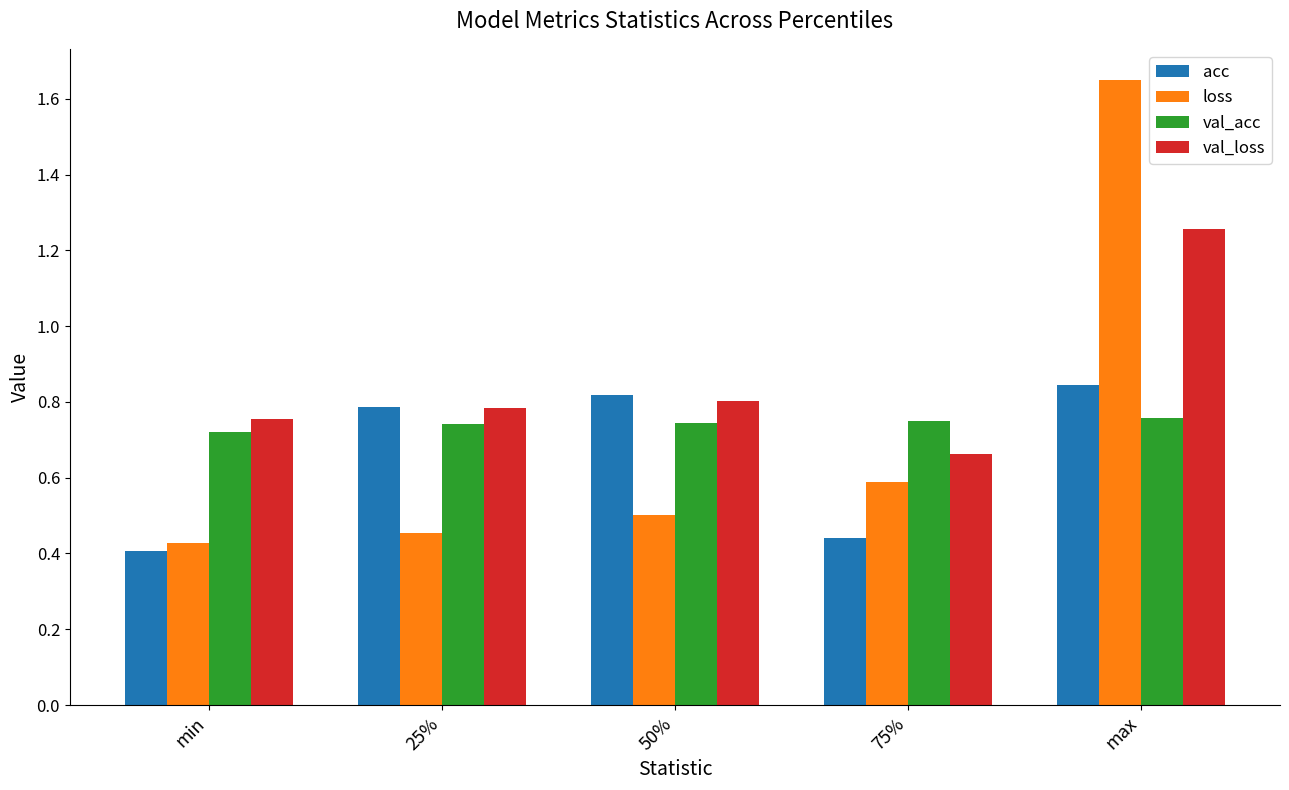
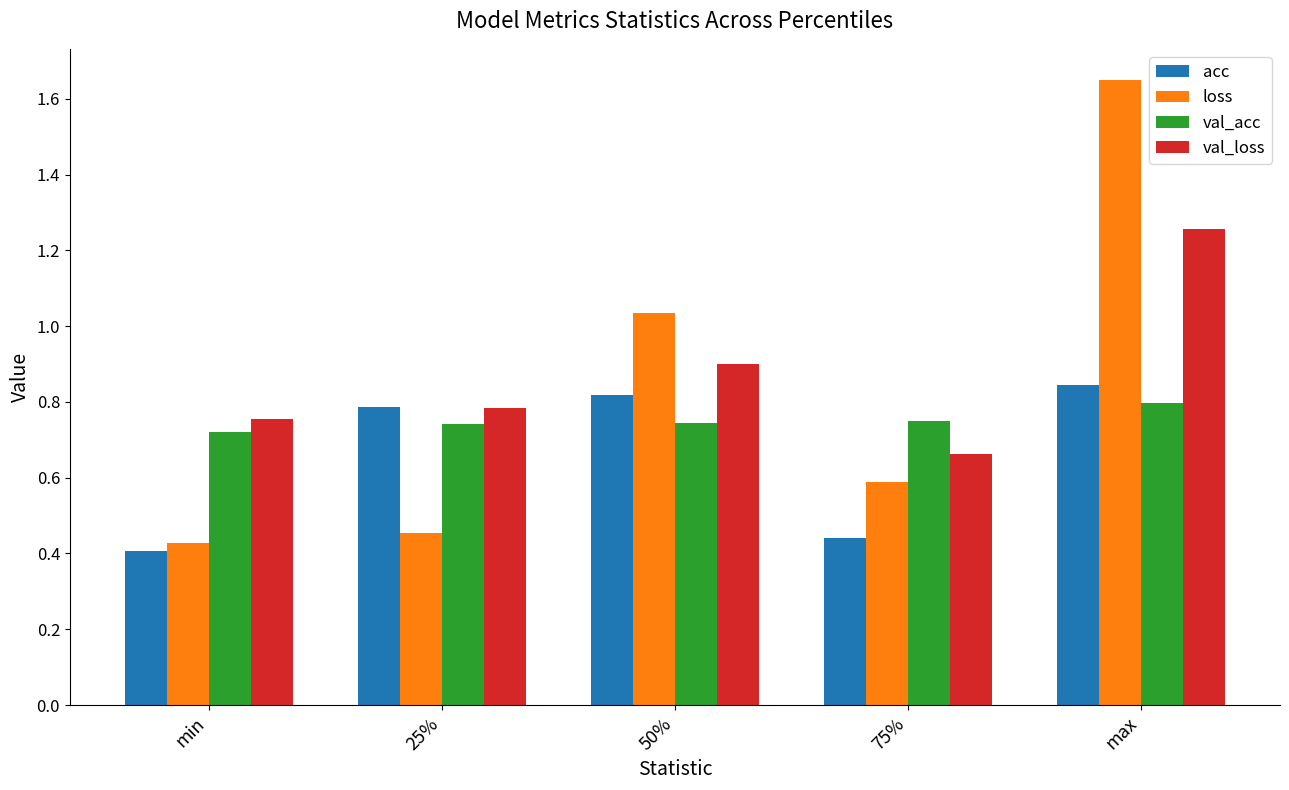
  {
    "acc": {
      "min": 0.41,
      "25%": 0.79,
      "50%": 0.82,
      "75%": 0.44,
      "max": 0.85
    },
    "loss": {
      "min": 0.43,
      "25%": 0.45,
-     "50%": 0.50,
+     "50%": 1.03,
      "75%": 0.59,
      "max": 1.65
    },
    "val_acc": {
      "min": 0.72,
      "25%": 0.74,
      "50%": 0.75,
      "75%": 0.75,
-     "max": 0.76
+     "max": 0.80
    },
    "val_loss": {
      "min": 0.75,
      "25%": 0.78,
-     "50%": 0.80,
+     "50%": 0.90,
      "75%": 0.66,
      "max": 1.26
    }
  }
